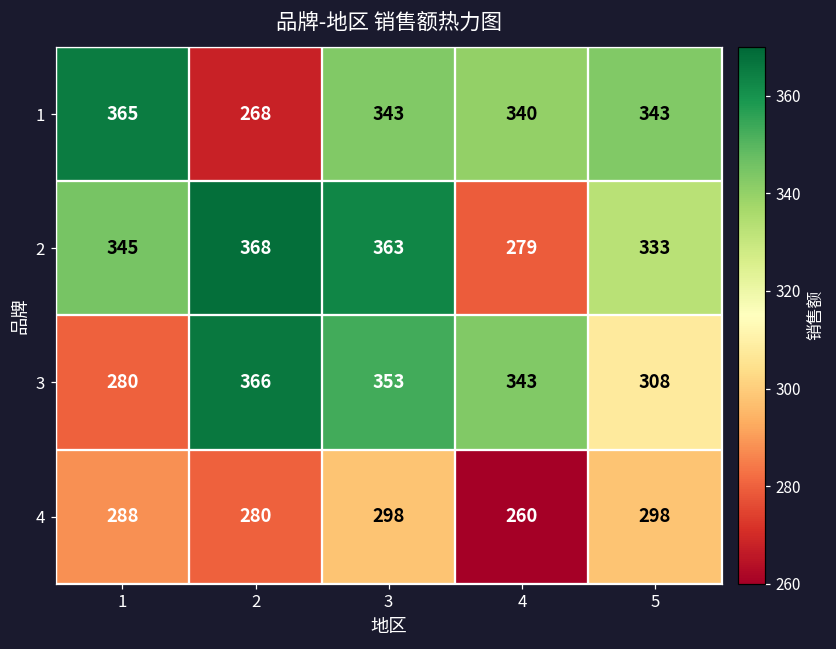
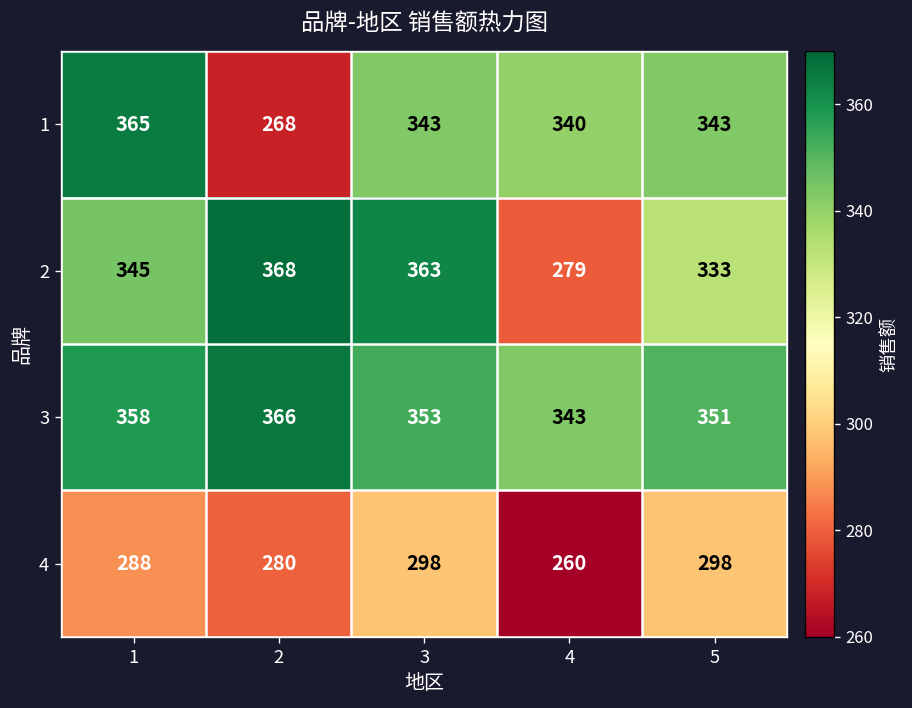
  {
    "1": {
      "1": 365,
      "2": 268,
      "3": 343,
      "4": 340,
      "5": 343
    },
    "2": {
      "1": 345,
      "2": 368,
      "3": 363,
      "4": 279,
      "5": 333
    },
    "3": {
-     "1": 280,
+     "1": 358,
      "2": 366,
      "3": 353,
      "4": 343,
-     "5": 308
+     "5": 351
    },
    "4": {
      "1": 288,
      "2": 280,
      "3": 298,
      "4": 260,
      "5": 298
    }
  }
